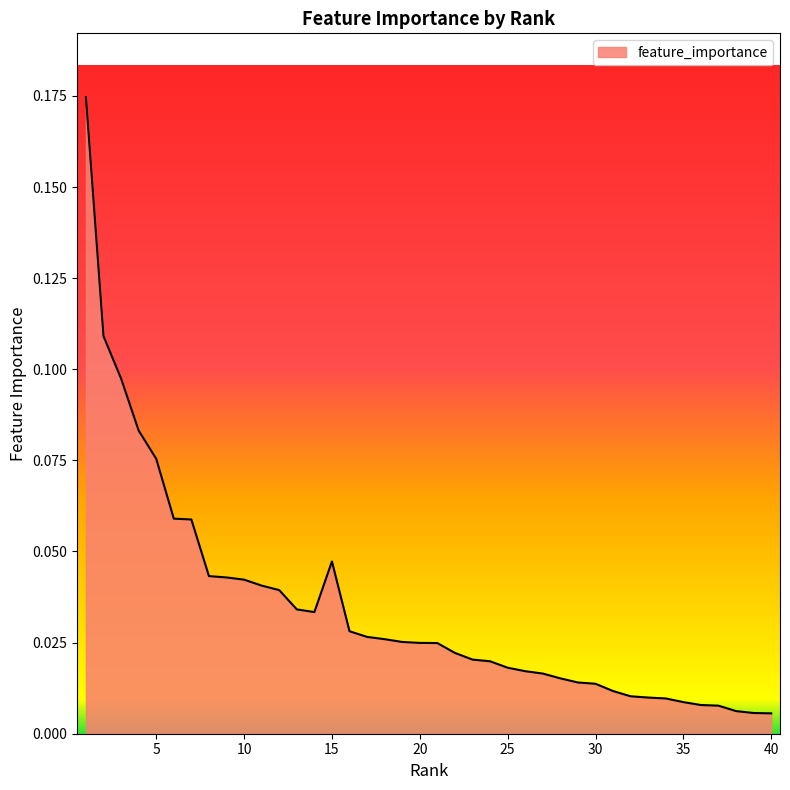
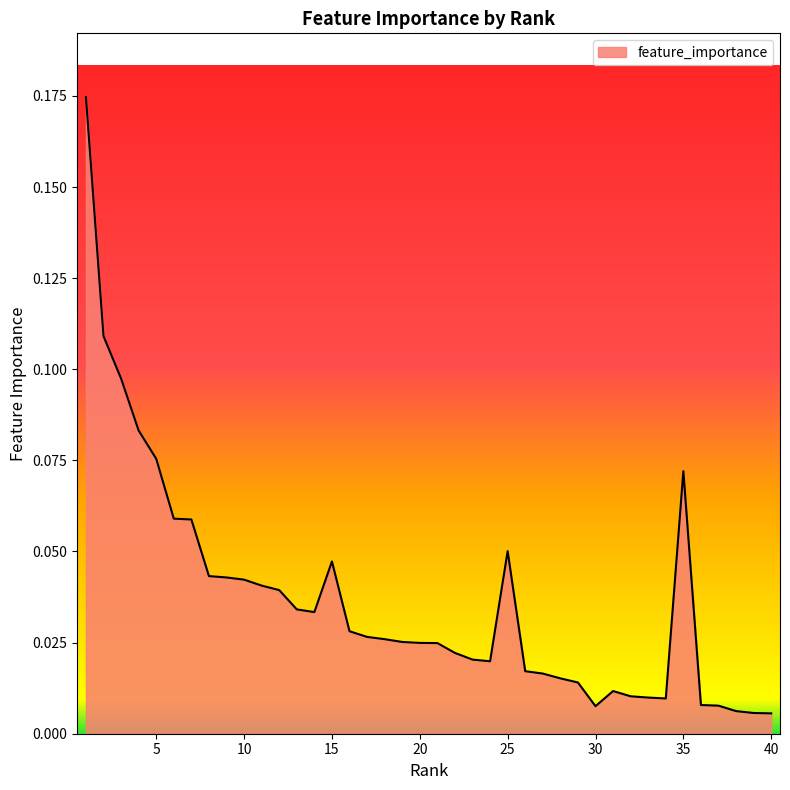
  {
    "5": 0.075,
    "10": 0.042,
    "15": 0.047,
    "20": 0.025,
-   "25": 0.018,
-   "30": 0.014,
-   "35": 0.009,
+   "25": 0.050,
+   "30": 0.008,
+   "35": 0.072,
    "40": 0.006
  }
